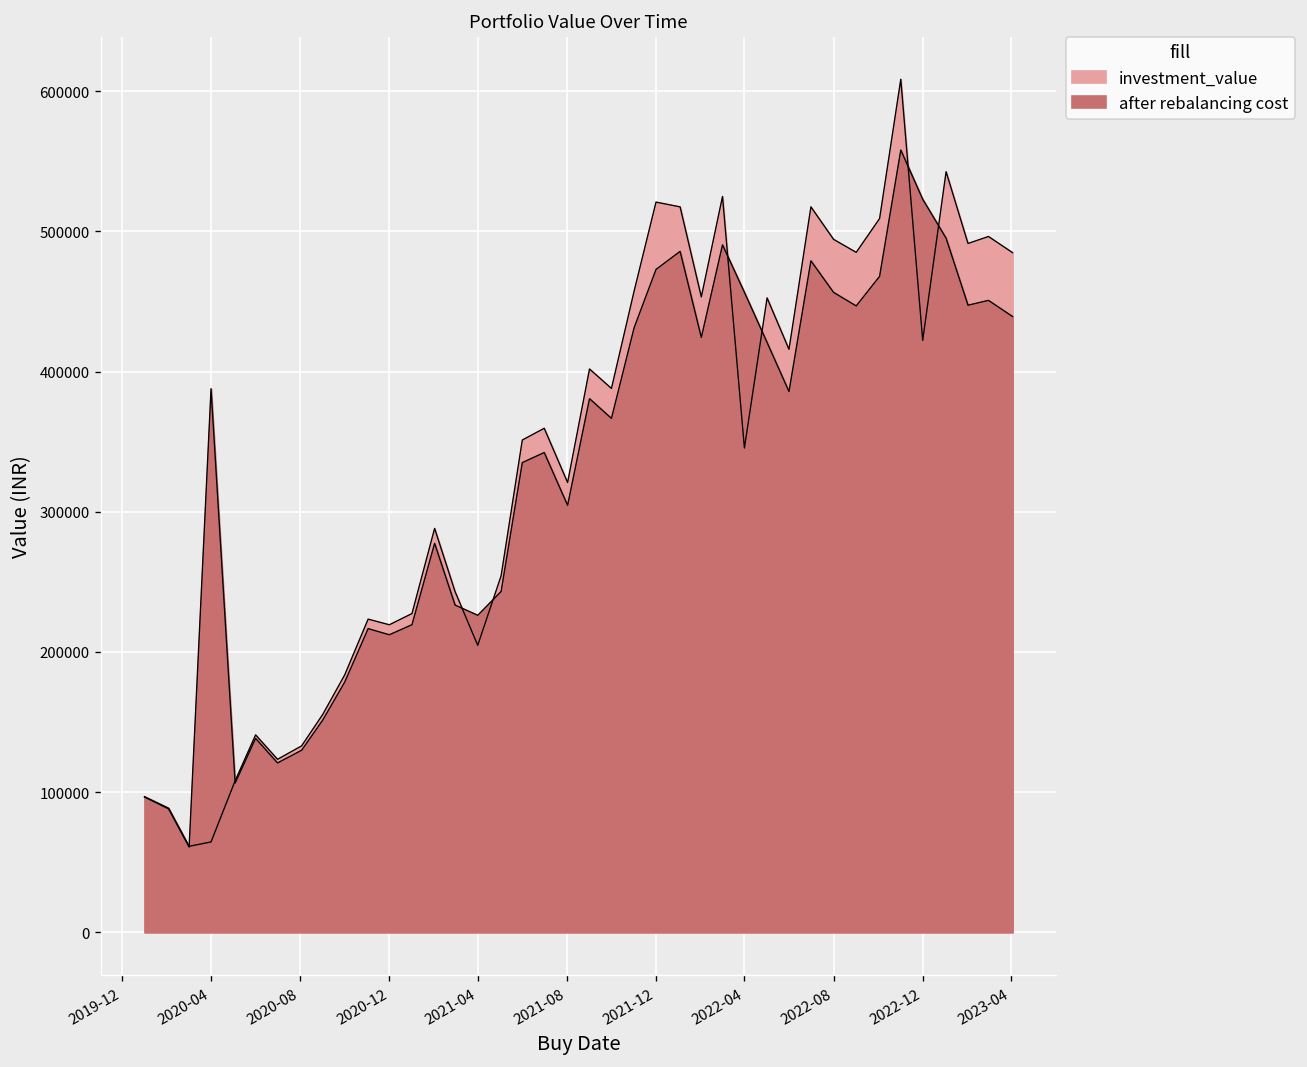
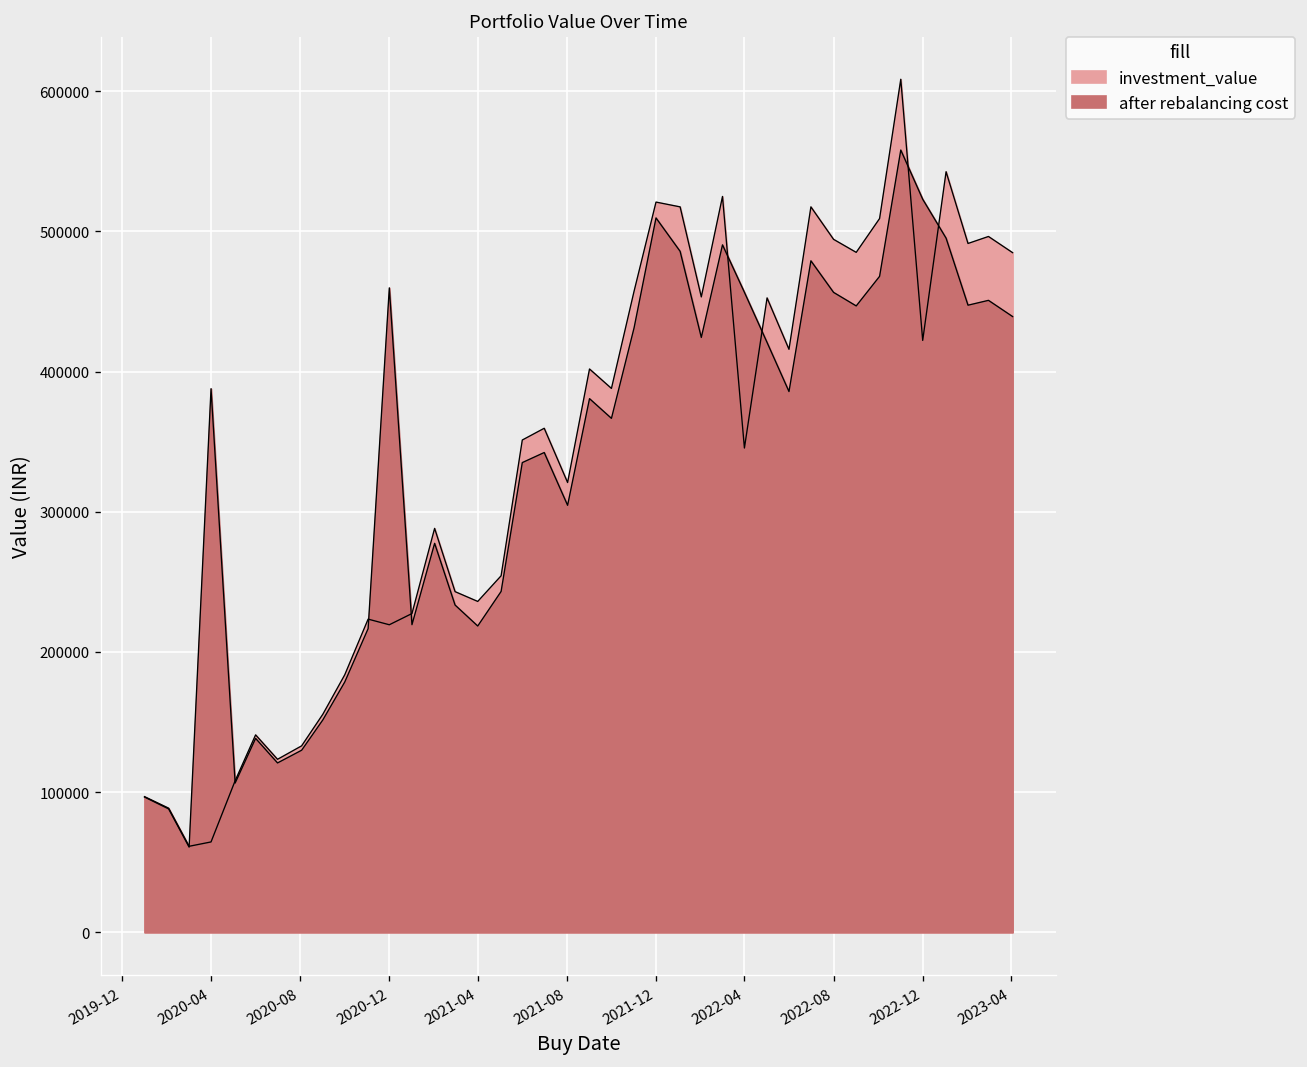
  {
    "investment_value": {
      "2020-04": 64000,
      "2020-12": 219000,
-     "2021-04": 205000,
+     "2021-04": 236000,
      "2021-12": 521000,
      "2022-04": 346000,
      "2022-08": 494000,
      "2022-12": 422000
    },
    "after rebalancing cost": {
      "2020-04": 388000,
-     "2020-12": 212000,
-     "2021-04": 226000,
-     "2021-12": 473000,
+     "2020-12": 460000,
+     "2021-04": 219000,
+     "2021-12": 510000,
      "2022-04": 457000,
      "2022-08": 457000,
      "2022-12": 523000
    }
  }
